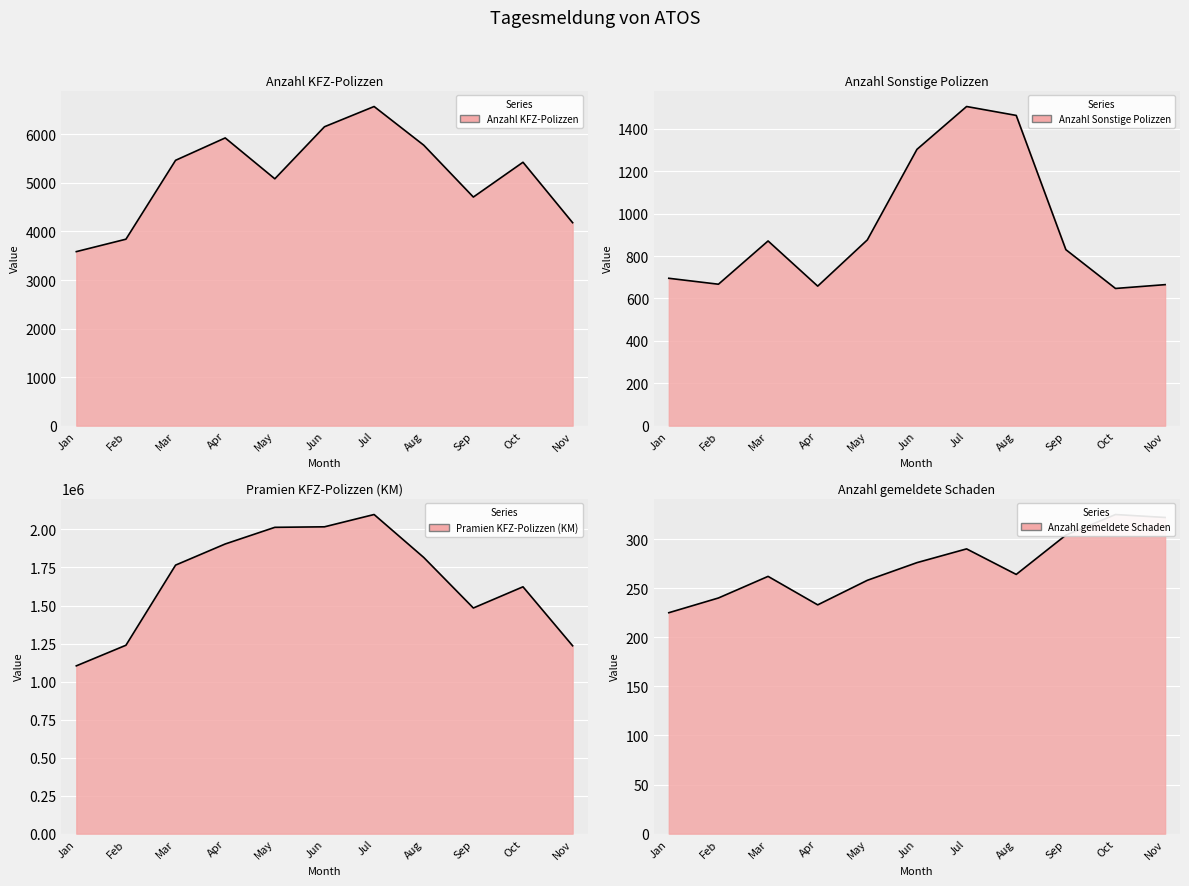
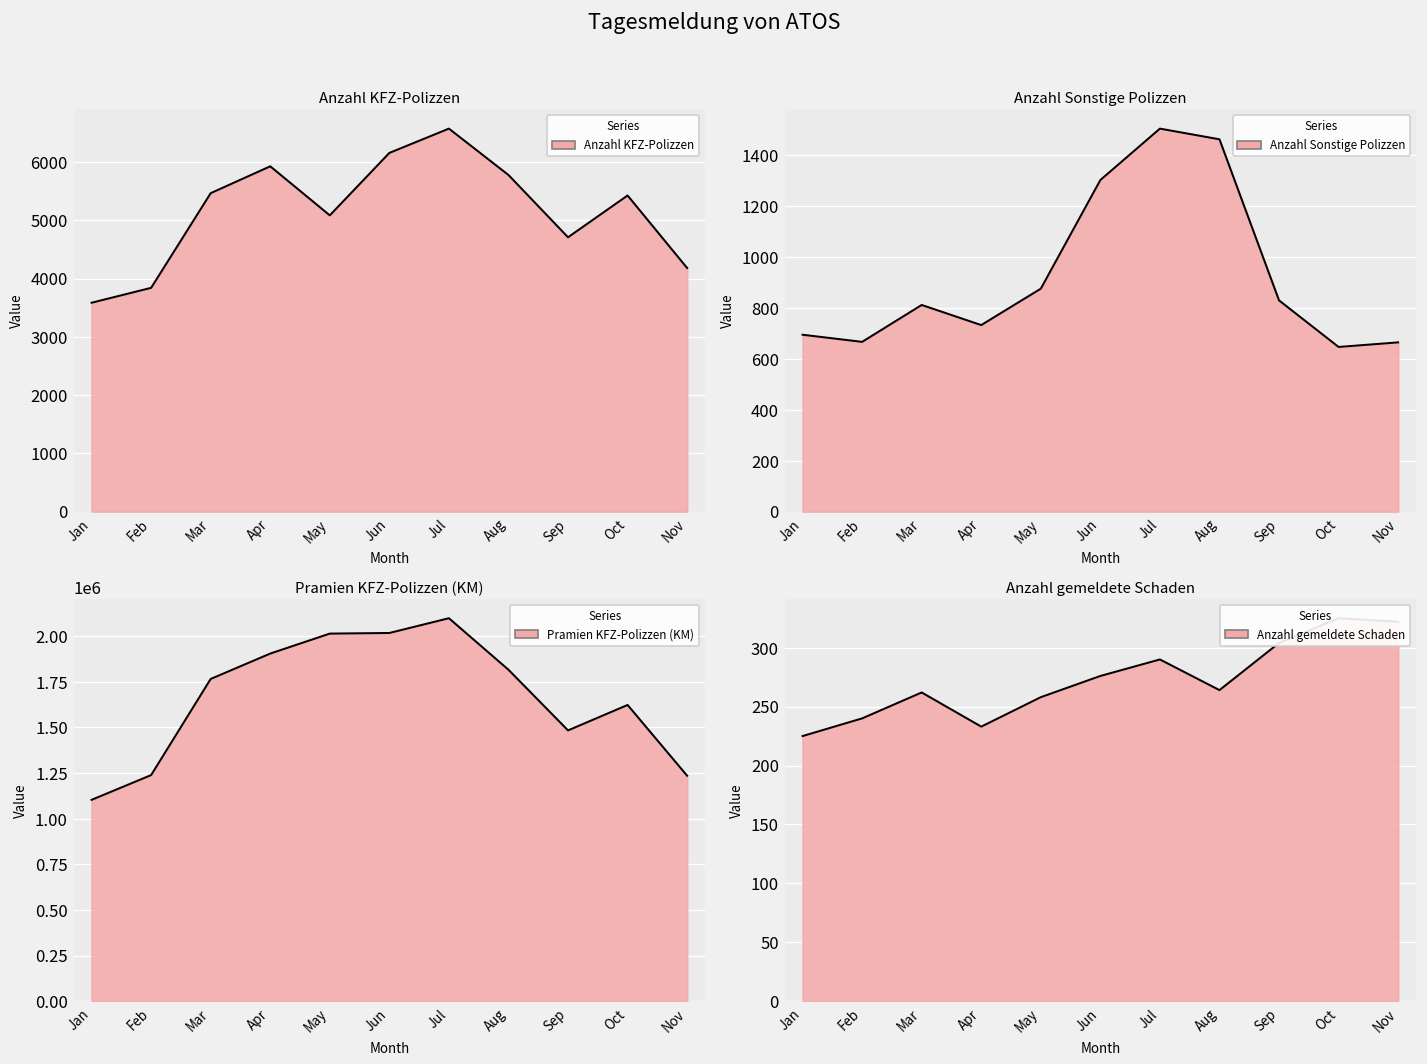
  {
    "Anzahl KFZ-Polizzen": {
      "Jan": 3600,
      "Feb": 3800,
      "Mar": 5500,
      "Apr": 5900,
      "May": 5100,
      "Jun": 6200,
      "Jul": 6600,
      "Aug": 5800,
      "Sep": 4700,
      "Oct": 5400,
      "Nov": 4200
    },
    "Anzahl Sonstige Polizzen": {
      "Jan": 700,
      "Feb": 670,
-     "Mar": 870,
-     "Apr": 660,
+     "Mar": 810,
+     "Apr": 730,
      "May": 880,
      "Jun": 1300,
      "Jul": 1510,
      "Aug": 1460,
      "Sep": 830,
      "Oct": 650,
      "Nov": 670
    },
    "Pramien KFZ-Polizzen (KM)": {
      "Jan": 1100000,
      "Feb": 1240000,
      "Mar": 1770000,
      "Apr": 1900000,
      "May": 2010000,
      "Jun": 2020000,
      "Jul": 2100000,
      "Aug": 1820000,
      "Sep": 1480000,
      "Oct": 1620000,
      "Nov": 1240000
    },
    "Anzahl gemeldete Schaden": {
      "Jan": 230,
      "Feb": 240,
      "Mar": 260,
      "Apr": 230,
      "May": 260,
      "Jun": 280,
      "Jul": 290,
      "Aug": 260
    }
  }
